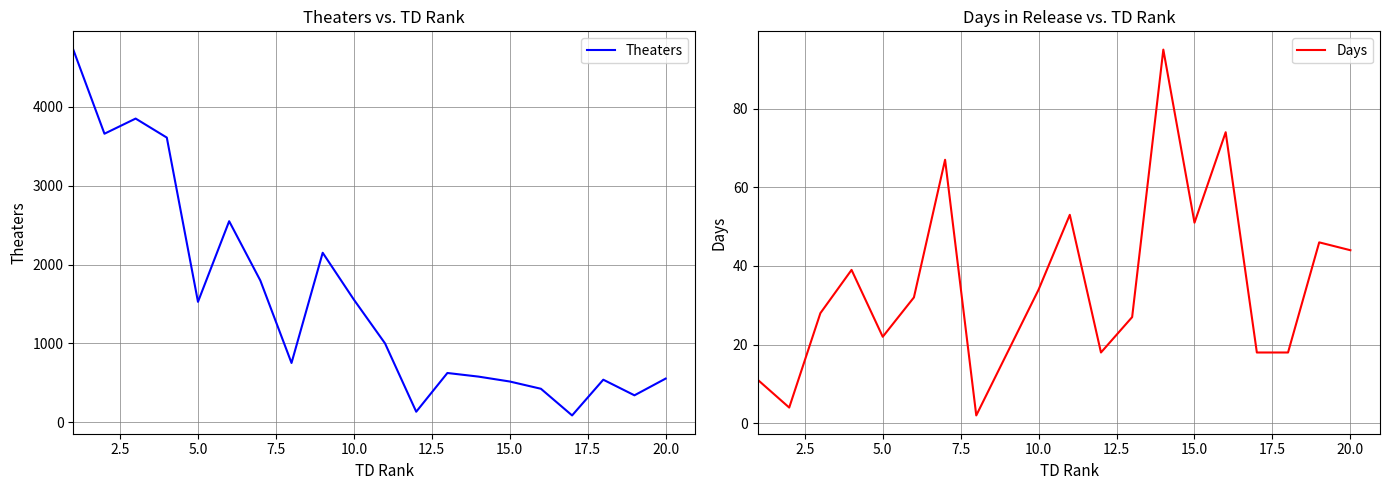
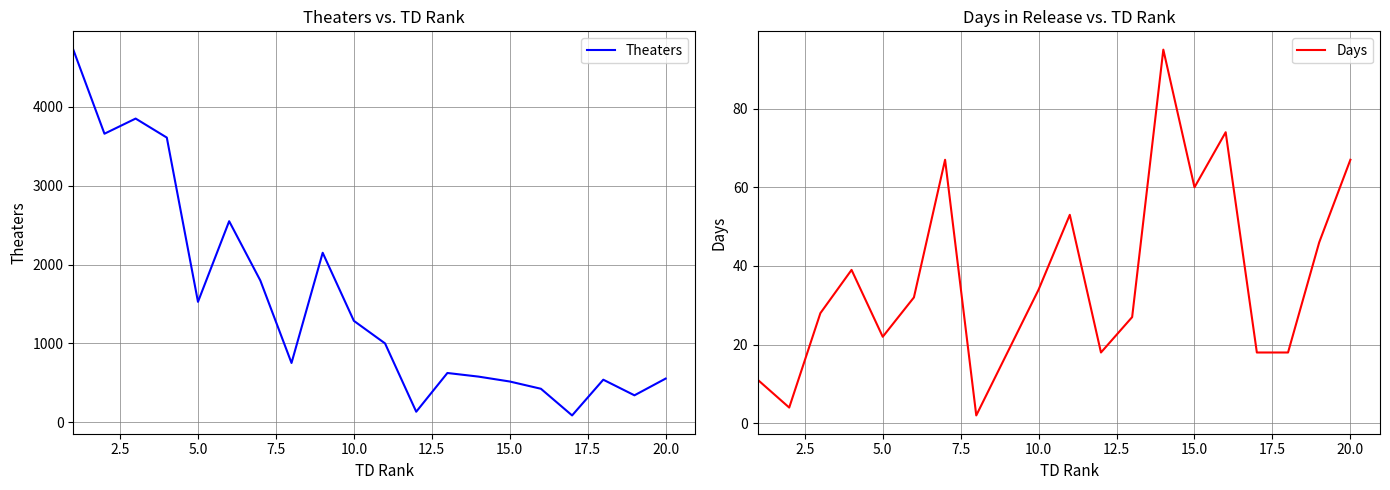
  {
    "Theaters vs. TD Rank": {
      "5.0": 1500,
-     "10.0": 1600,
+     "10.0": 1300,
      "15.0": 500,
      "20.0": 600
    },
    "Days in Release vs. TD Rank": {
      "5.0": 22,
      "10.0": 34,
-     "15.0": 51,
-     "20.0": 44
+     "15.0": 60,
+     "20.0": 67
    }
  }
